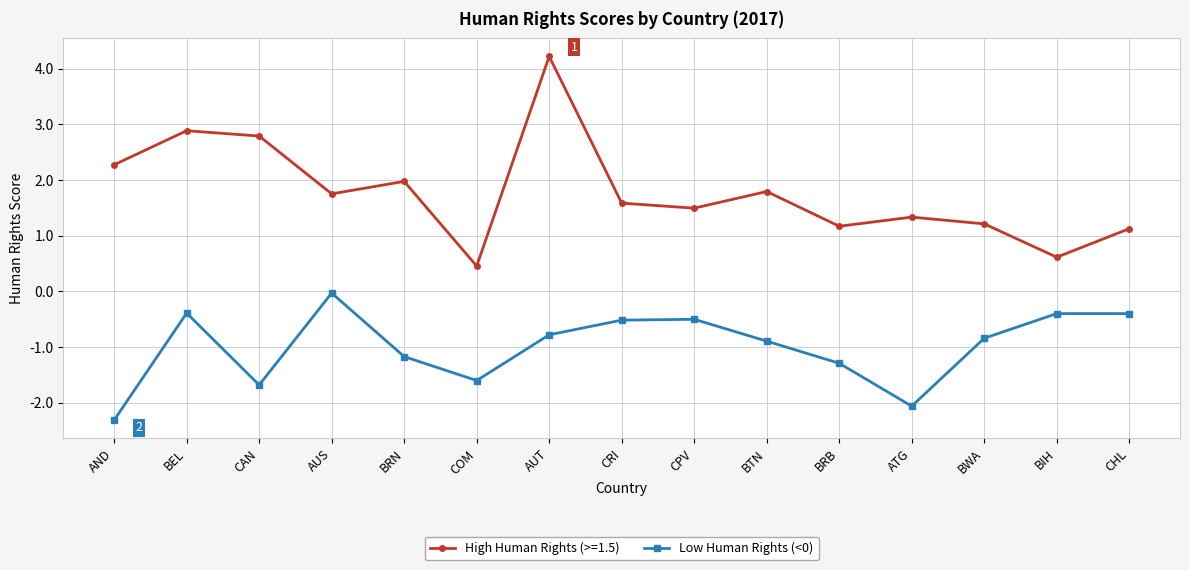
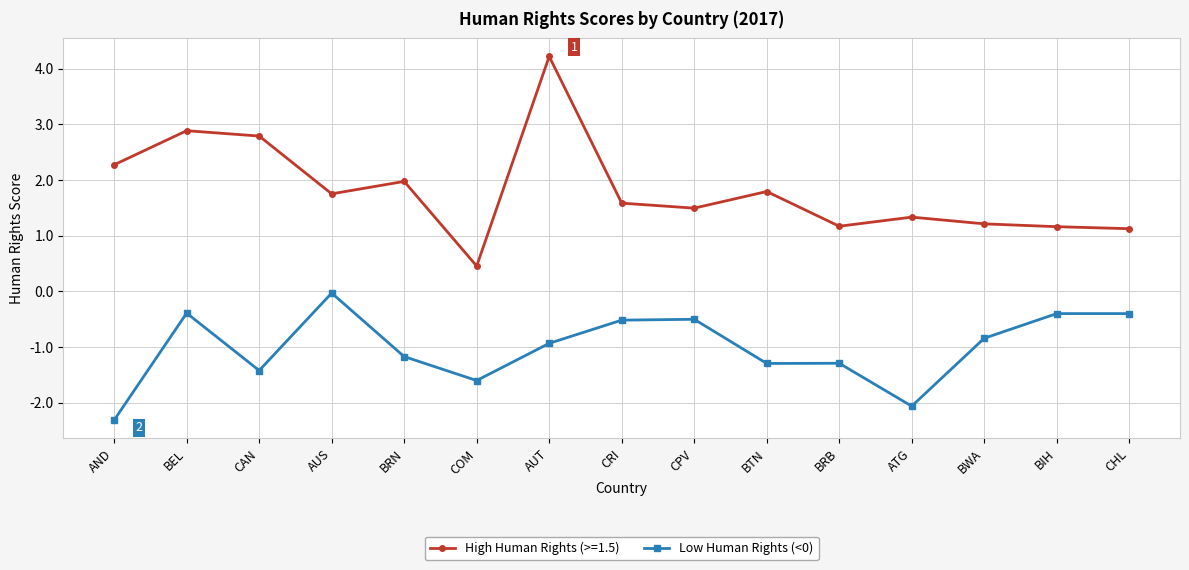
  {
    "High Human Rights (>=1.5)": {
      "AND": 2.3,
      "BEL": 2.9,
      "CAN": 2.8,
      "AUS": 1.8,
      "BRN": 2.0,
      "COM": 0.5,
      "CRI": 1.6,
      "CPV": 1.5,
      "BTN": 1.8,
      "BRB": 1.2,
      "ATG": 1.3,
      "BWA": 1.2,
-     "BIH": 0.6,
+     "BIH": 1.2,
      "CHL": 1.1
    },
    "Low Human Rights (<0)": {
      "BEL": -0.4,
-     "CAN": -1.7,
+     "CAN": -1.4,
      "AUS": 0.0,
      "BRN": -1.2,
      "COM": -1.6,
-     "AUT": -0.8,
+     "AUT": -0.9,
      "CRI": -0.5,
      "CPV": -0.5,
-     "BTN": -0.9,
+     "BTN": -1.3,
      "BRB": -1.3,
      "ATG": -2.1,
      "BWA": -0.8,
      "BIH": -0.4,
      "CHL": -0.4
    }
  }
